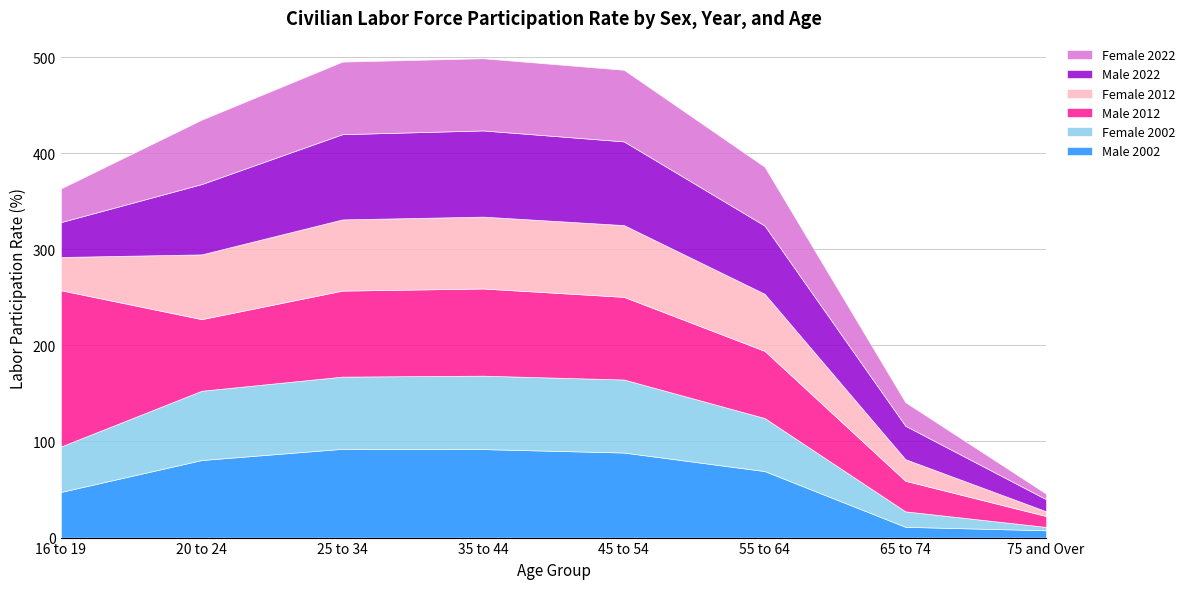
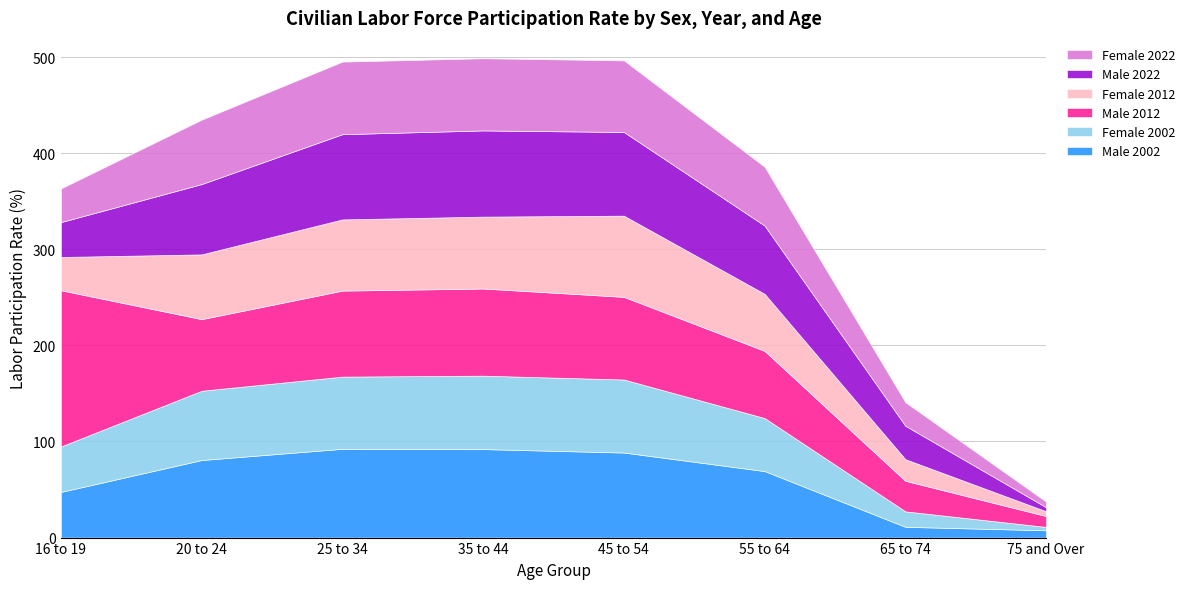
  {
    "Male 2002": {
      "16 to 19": 50,
      "20 to 24": 80,
      "25 to 34": 90,
      "35 to 44": 90,
      "45 to 54": 90,
      "55 to 64": 70,
      "65 to 74": 10,
      "75 and Over": 10
    },
    "Female 2002": {
      "16 to 19": 50,
      "20 to 24": 70,
      "25 to 34": 80,
      "35 to 44": 80,
      "45 to 54": 80,
      "55 to 64": 60,
      "65 to 74": 20,
      "75 and Over": 0
    },
    "Male 2012": {
      "16 to 19": 160,
      "20 to 24": 70,
      "25 to 34": 90,
      "35 to 44": 90,
      "45 to 54": 90,
      "55 to 64": 70,
      "65 to 74": 30,
      "75 and Over": 10
    },
    "Female 2012": {
      "16 to 19": 30,
      "20 to 24": 70,
      "25 to 34": 70,
      "35 to 44": 70,
-     "45 to 54": 70,
+     "45 to 54": 80,
      "55 to 64": 60,
      "65 to 74": 20,
      "75 and Over": 10
    },
    "Male 2022": {
      "16 to 19": 40,
      "20 to 24": 70,
      "25 to 34": 90,
      "35 to 44": 90,
      "45 to 54": 90,
      "55 to 64": 70,
      "65 to 74": 30,
-     "75 and Over": 10
+     "75 and Over": 0
    },
    "Female 2022": {
      "16 to 19": 40,
      "20 to 24": 70,
      "25 to 34": 80,
      "35 to 44": 80,
      "45 to 54": 70,
      "55 to 64": 60,
      "65 to 74": 20,
      "75 and Over": 10
    }
  }
